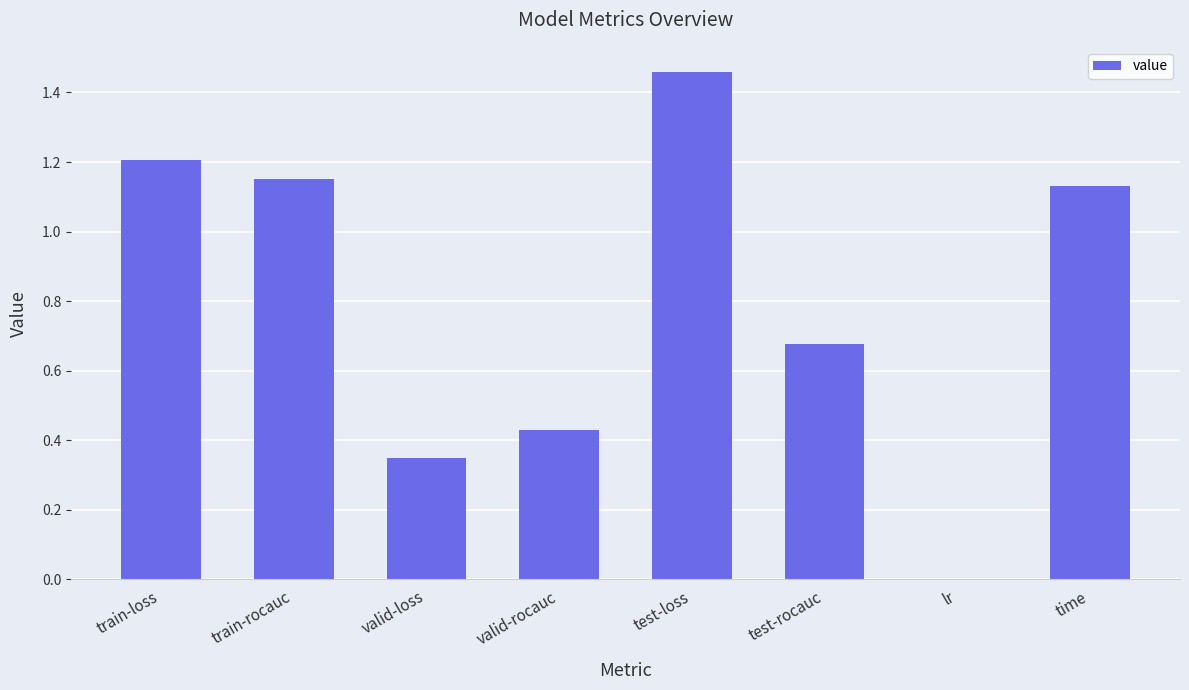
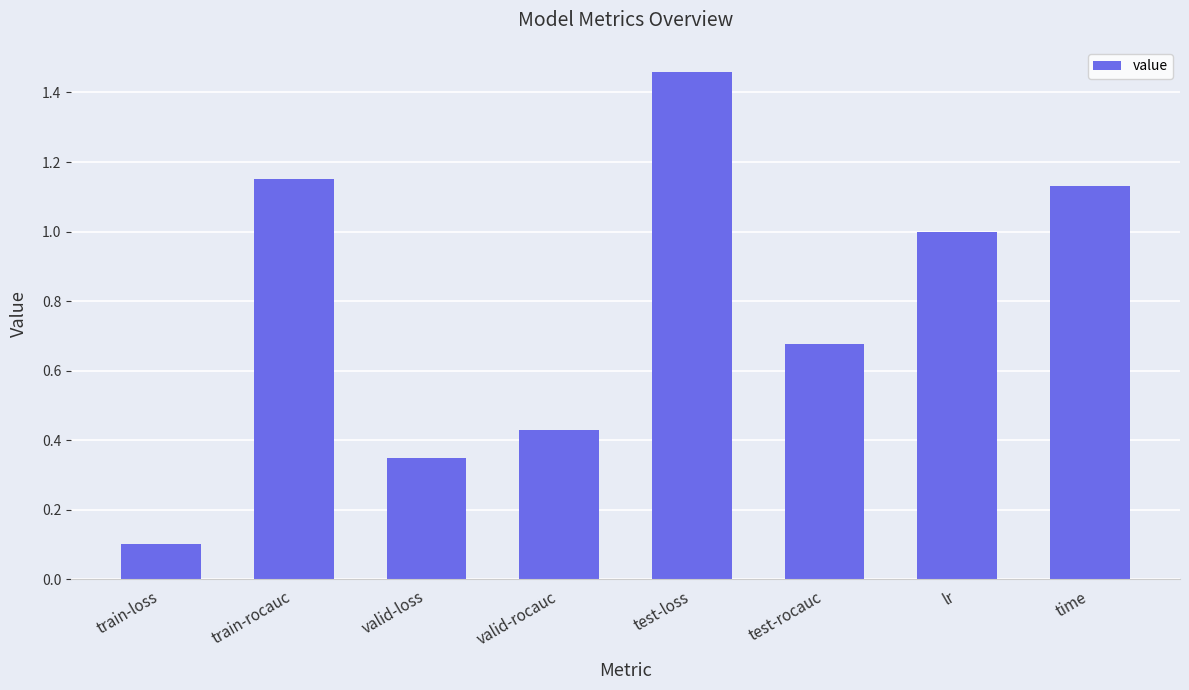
  {
-   "train-loss": 1.20,
+   "train-loss": 0.10,
    "train-rocauc": 1.15,
    "valid-loss": 0.35,
    "valid-rocauc": 0.43,
    "test-loss": 1.46,
    "test-rocauc": 0.68,
-   "lr": 0,
+   "lr": 1,
    "time": 1.13
  }
